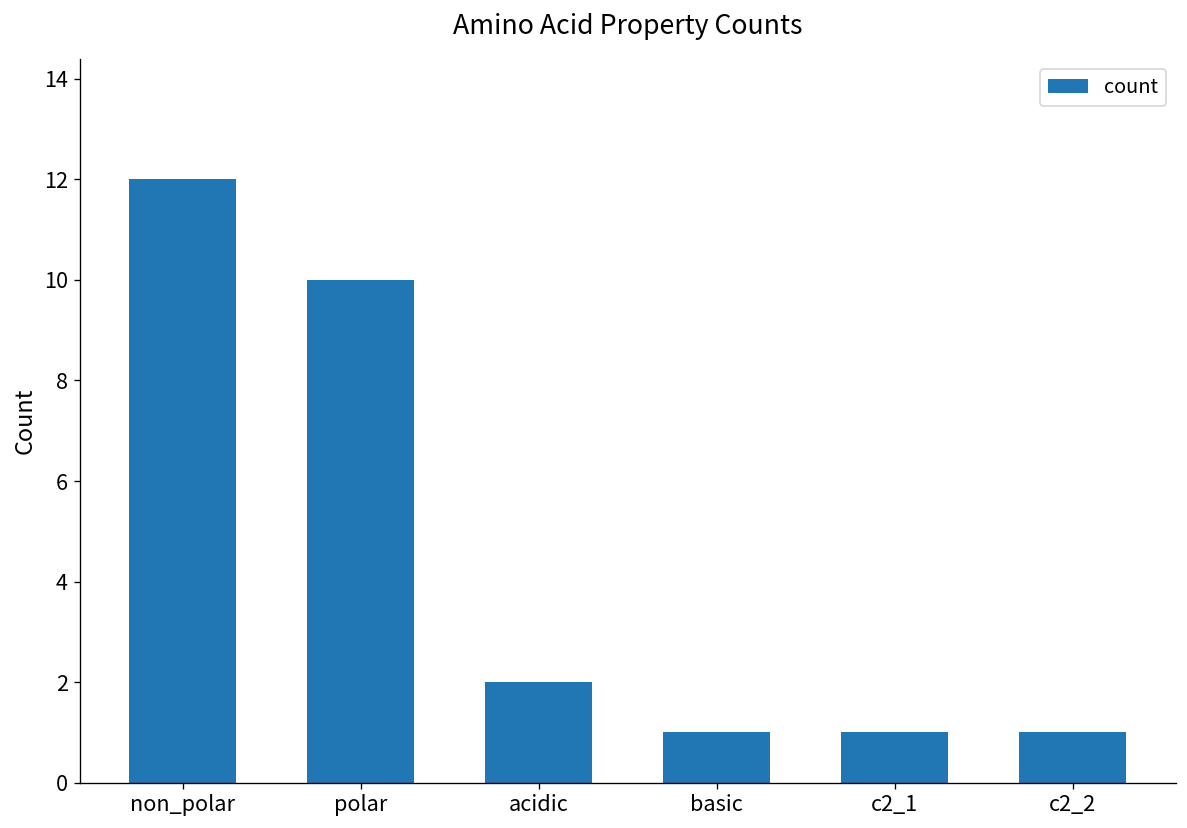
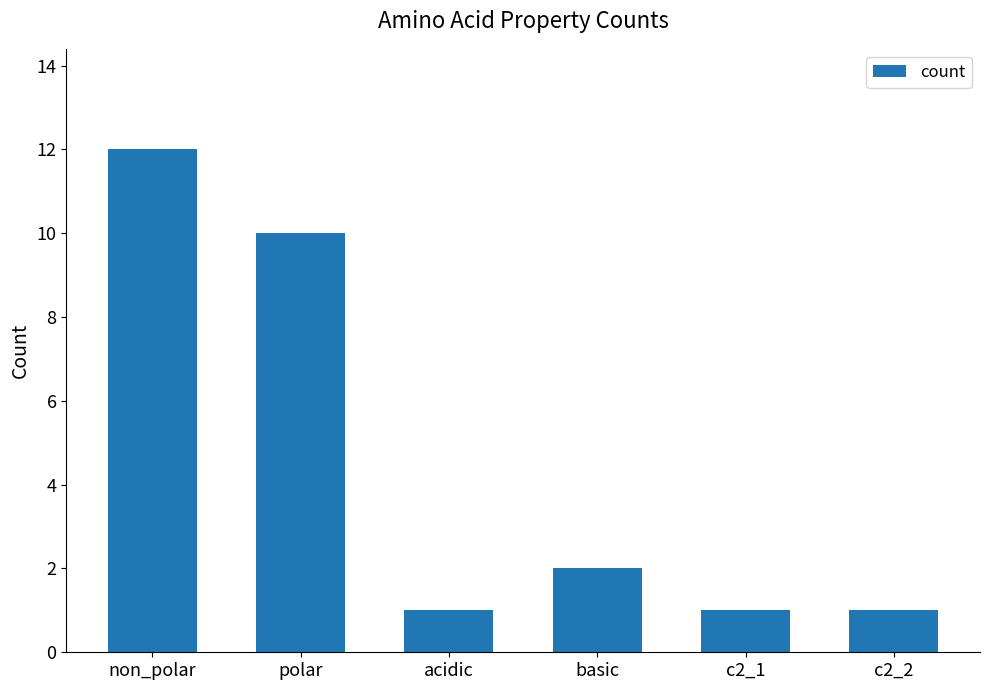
  {
    "non_polar": 12,
    "polar": 10,
-   "acidic": 2,
-   "basic": 1,
+   "acidic": 1,
+   "basic": 2,
    "c2_1": 1,
    "c2_2": 1
  }
